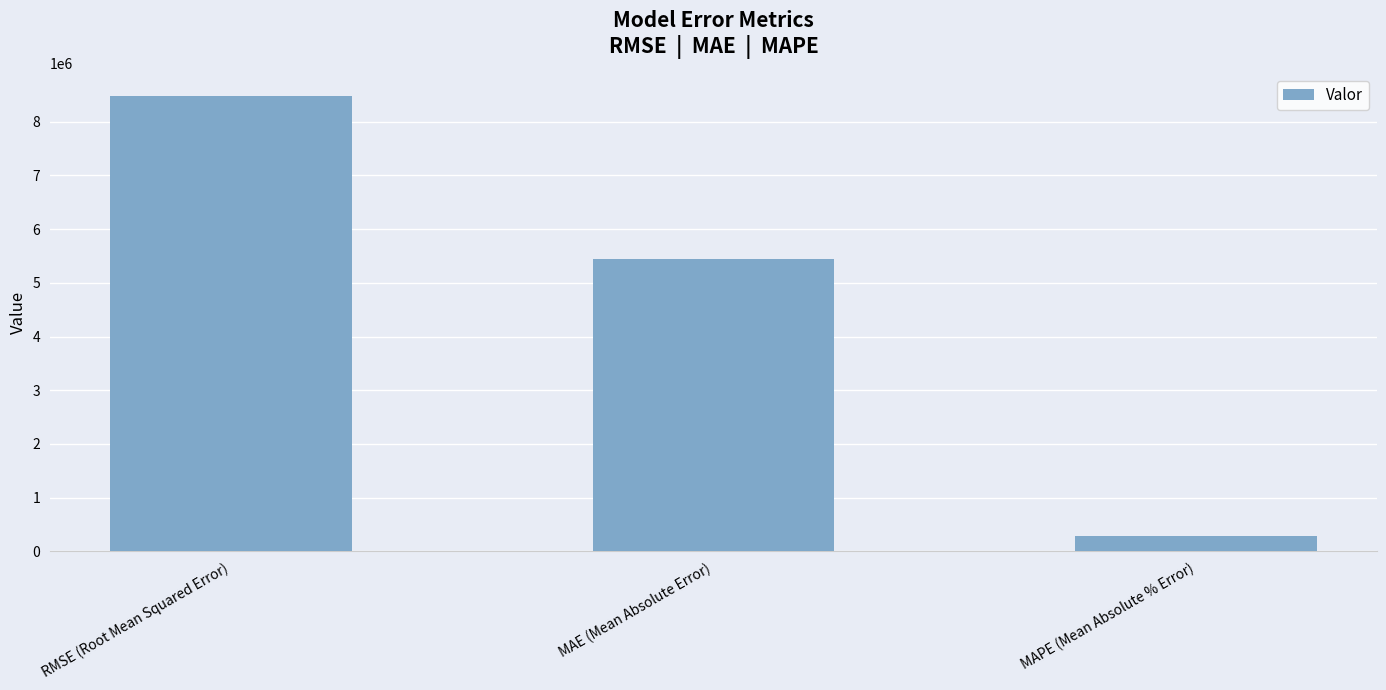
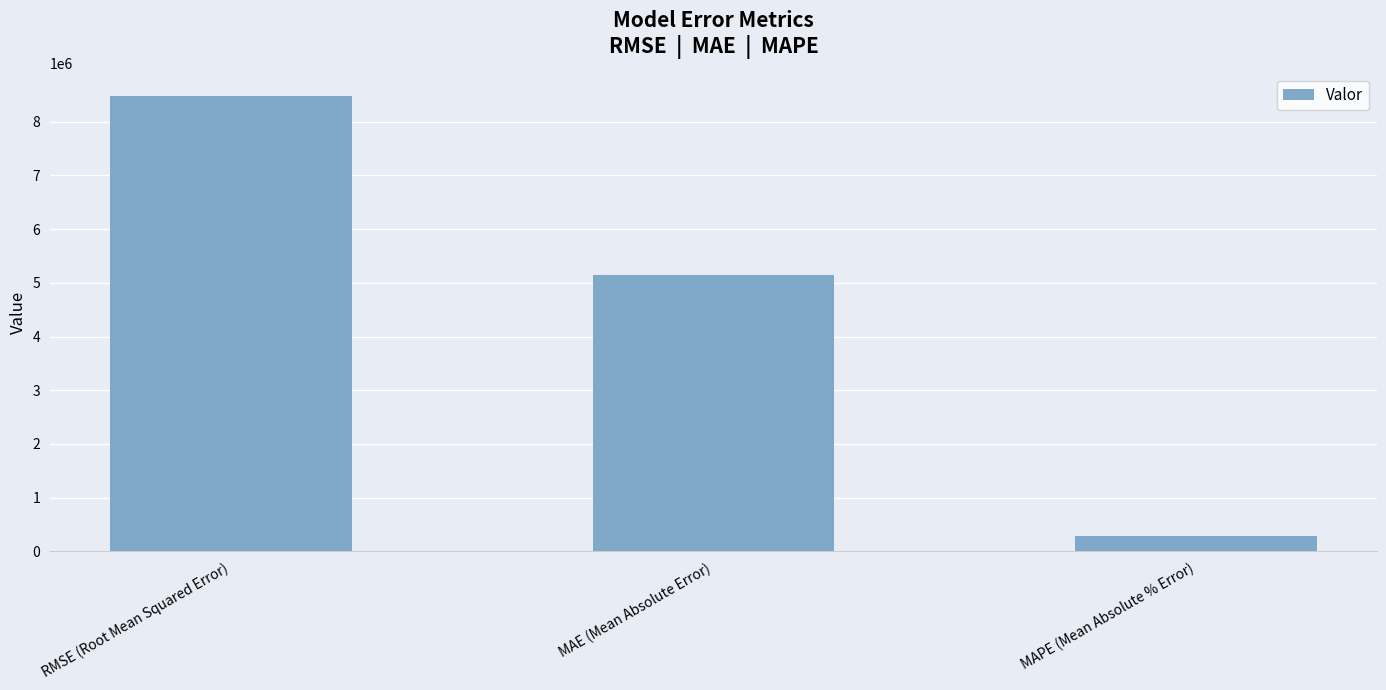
  {
    "RMSE (Root Mean Squared Error)": 8500000,
-   "MAE (Mean Absolute Error)": 5400000,
+   "MAE (Mean Absolute Error)": 5100000,
    "MAPE (Mean Absolute % Error)": 300000
  }
